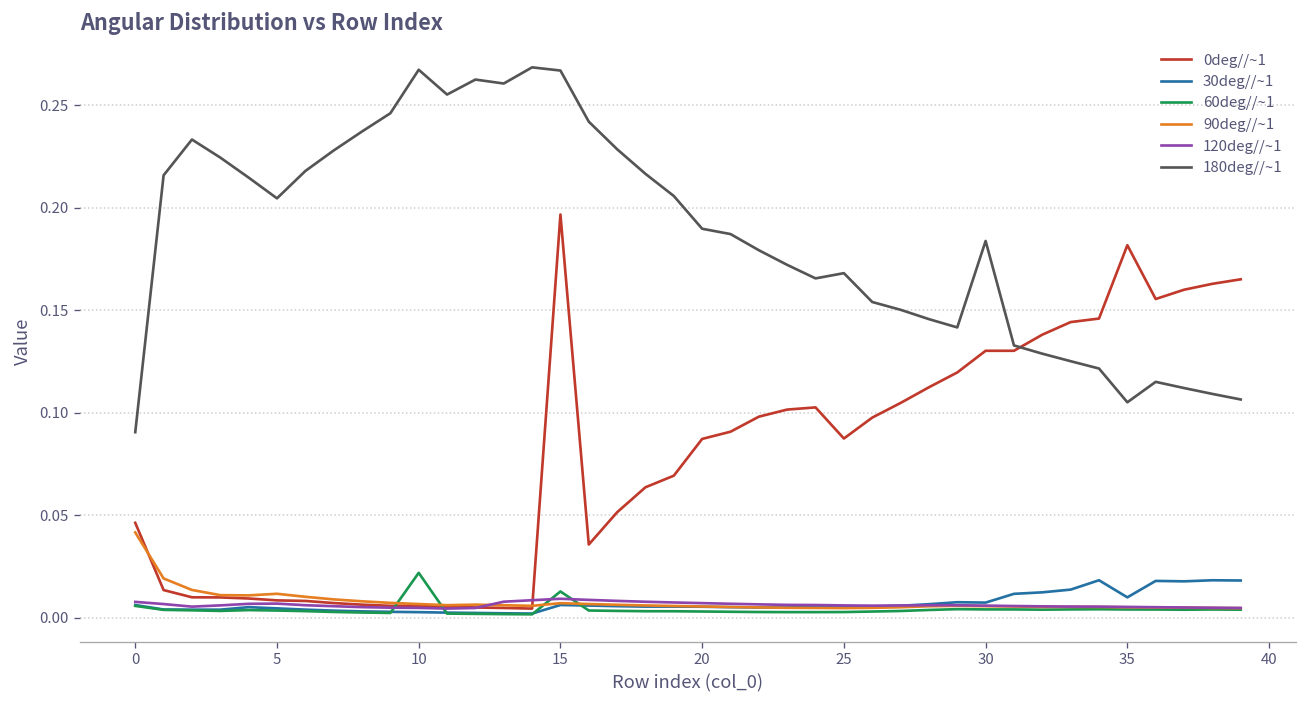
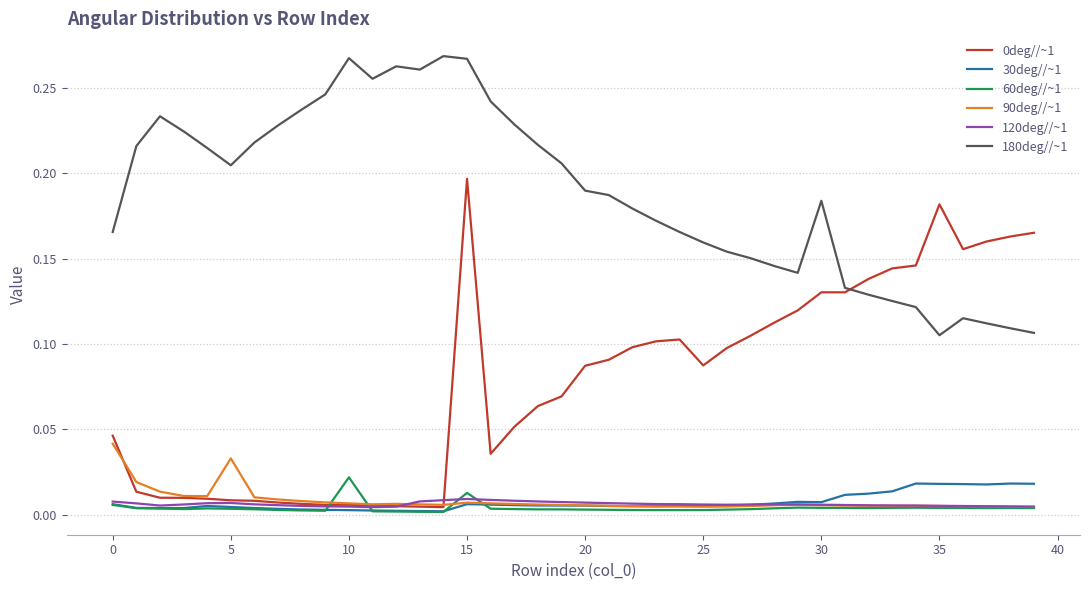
  {
    "0deg//~1": {
      "0": 0.046,
      "5": 0.008,
      "15": 0.197,
      "20": 0.087,
      "25": 0.087,
      "30": 0.130,
      "35": 0.182
    },
    "30deg//~1": {
      "10": 0.003,
-     "35": 0.010
+     "35": 0.018
    },
    "60deg//~1": {
      "10": 0.022,
      "15": 0.013,
      "20": 0.003,
      "25": 0.003,
      "30": 0.004
    },
    "90deg//~1": {
      "0": 0.042,
-     "5": 0.012
+     "5": 0.033
    },
    "120deg//~1": {
      "0": 0.008,
      "5": 0.007,
      "15": 0.009,
      "20": 0.007
    },
    "180deg//~1": {
-     "0": 0.091,
+     "0": 0.166,
      "5": 0.205,
      "10": 0.267,
      "15": 0.267,
      "20": 0.190,
-     "25": 0.168,
+     "25": 0.159,
      "30": 0.184,
      "35": 0.105
    }
  }
